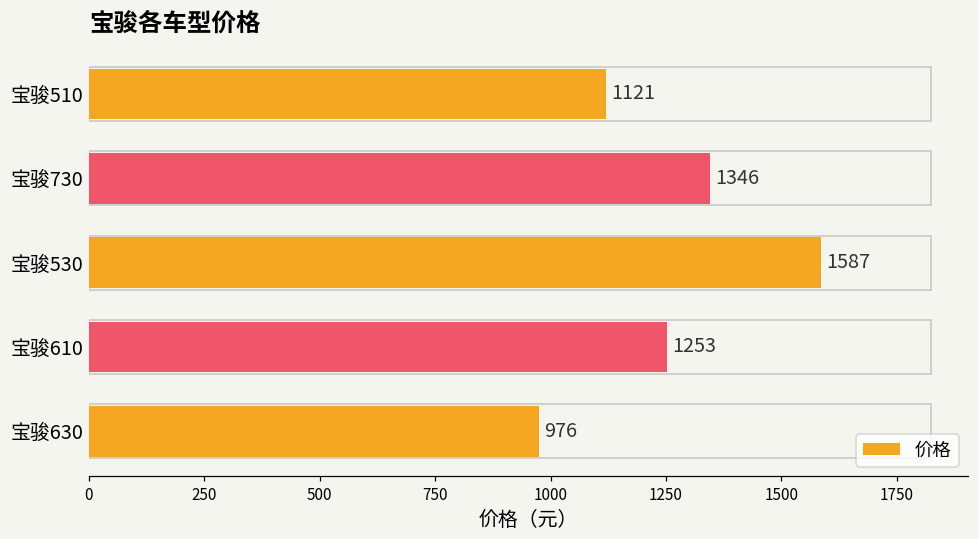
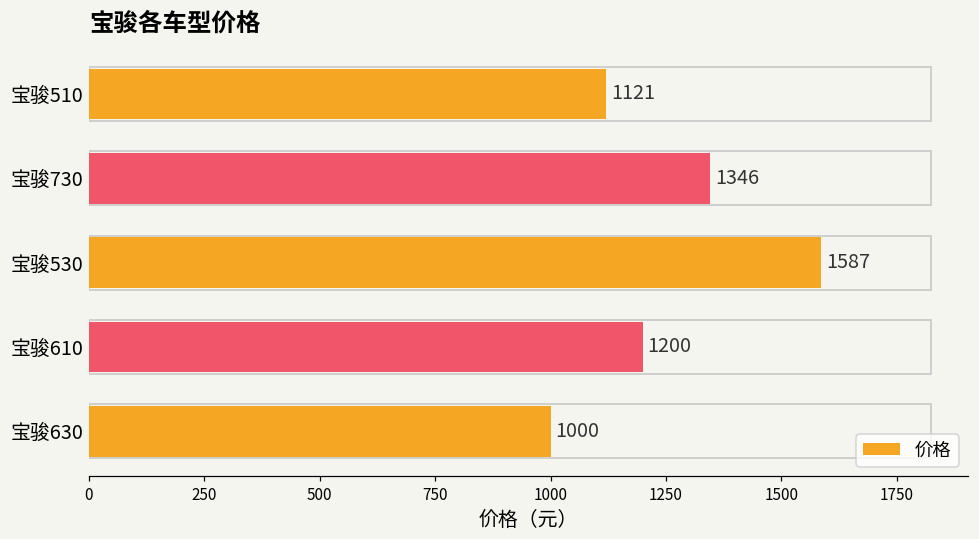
  {
    "宝骏510": 1121,
    "宝骏730": 1346,
    "宝骏530": 1587,
-   "宝骏610": 1253,
-   "宝骏630": 976
+   "宝骏610": 1200,
+   "宝骏630": 1000
  }
